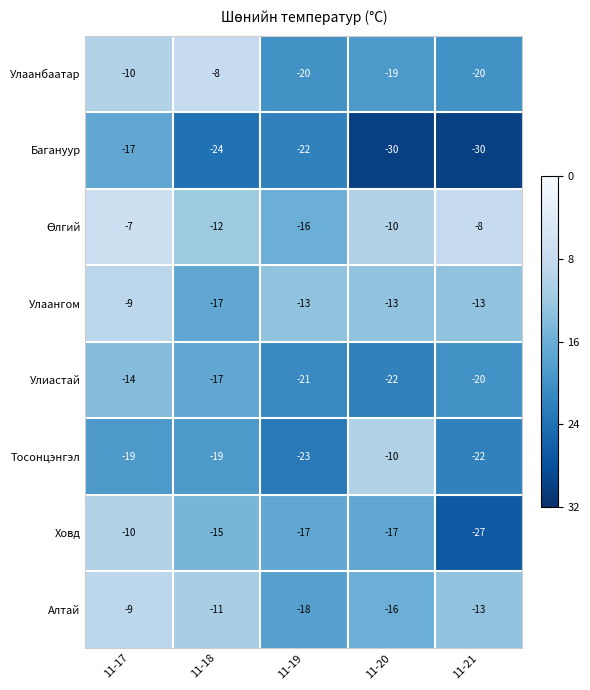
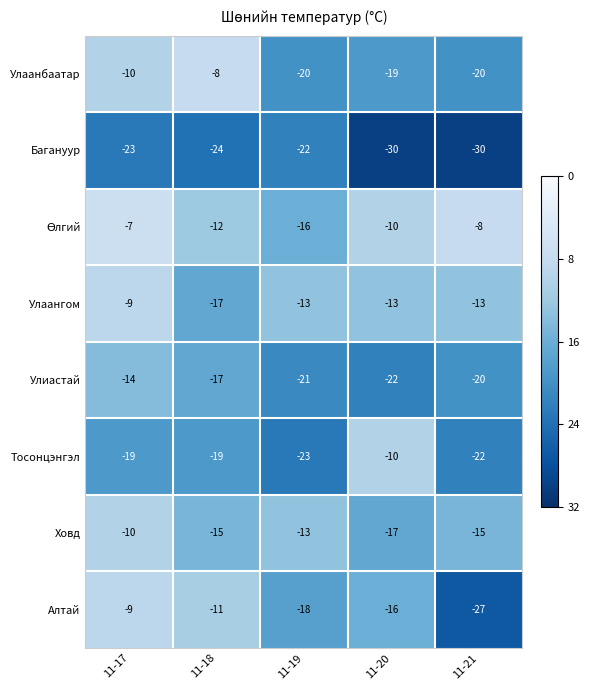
  {
    "Улаанбаатар": {
      "11-17": -10,
      "11-18": -8,
      "11-19": -20,
      "11-20": -19,
      "11-21": -20
    },
    "Багануур": {
-     "11-17": -17,
+     "11-17": -23,
      "11-18": -24,
      "11-19": -22,
      "11-20": -30,
      "11-21": -30
    },
    "Өлгий": {
      "11-17": -7,
      "11-18": -12,
      "11-19": -16,
      "11-20": -10,
      "11-21": -8
    },
    "Улаангом": {
      "11-17": -9,
      "11-18": -17,
      "11-19": -13,
      "11-20": -13,
      "11-21": -13
    },
    "Улиастай": {
      "11-17": -14,
      "11-18": -17,
      "11-19": -21,
      "11-20": -22,
      "11-21": -20
    },
    "Тосонцэнгэл": {
      "11-17": -19,
      "11-18": -19,
      "11-19": -23,
      "11-20": -10,
      "11-21": -22
    },
    "Ховд": {
      "11-17": -10,
      "11-18": -15,
-     "11-19": -17,
+     "11-19": -13,
      "11-20": -17,
-     "11-21": -27
+     "11-21": -15
    },
    "Алтай": {
      "11-17": -9,
      "11-18": -11,
      "11-19": -18,
      "11-20": -16,
-     "11-21": -13
+     "11-21": -27
    }
  }
